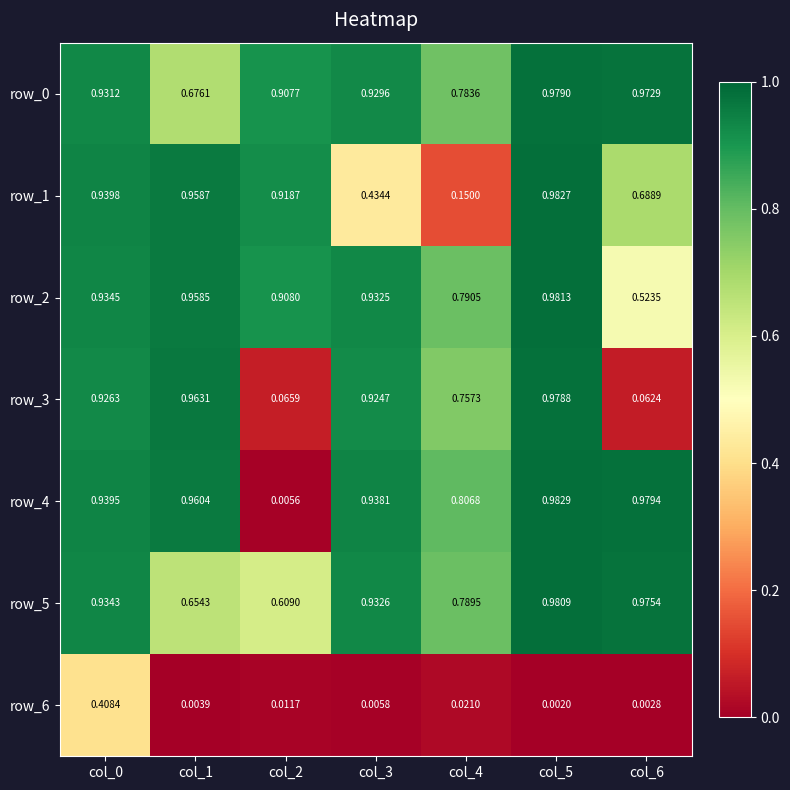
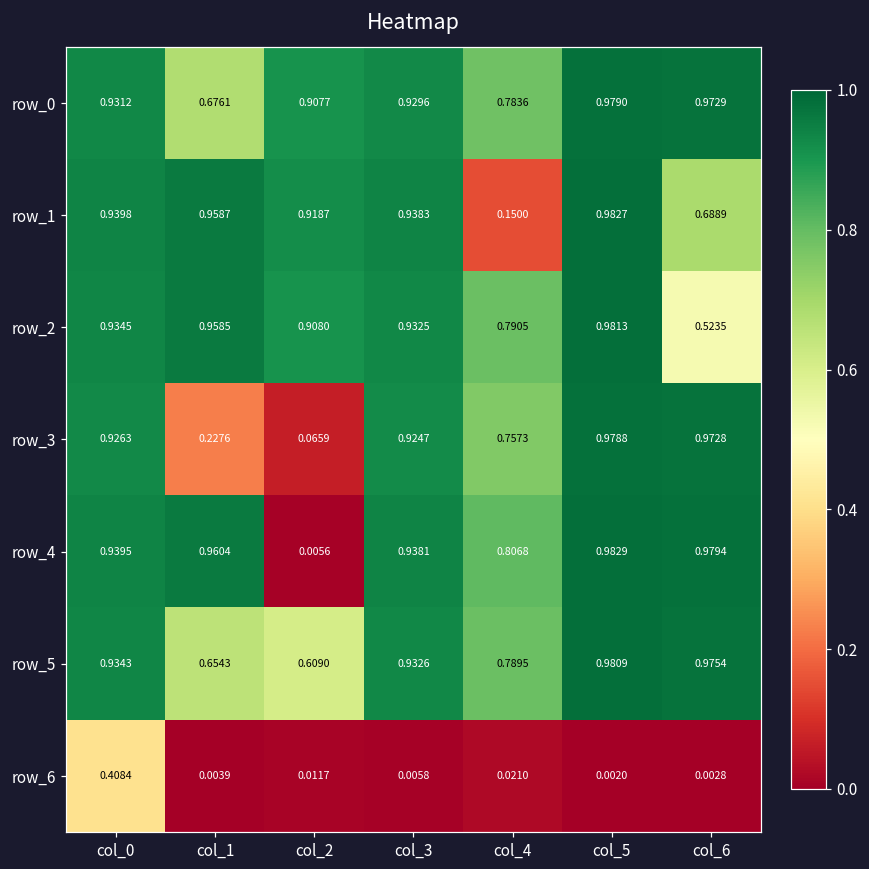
  {
    "row_0": {
      "col_0": 0.9312,
      "col_1": 0.6761,
      "col_2": 0.9077,
      "col_3": 0.9296,
      "col_4": 0.7836,
      "col_5": 0.9790,
      "col_6": 0.9729
    },
    "row_1": {
      "col_0": 0.9398,
      "col_1": 0.9587,
      "col_2": 0.9187,
-     "col_3": 0.4344,
+     "col_3": 0.9383,
      "col_4": 0.1500,
      "col_5": 0.9827,
      "col_6": 0.6889
    },
    "row_2": {
      "col_0": 0.9345,
      "col_1": 0.9585,
      "col_2": 0.9080,
      "col_3": 0.9325,
      "col_4": 0.7905,
      "col_5": 0.9813,
      "col_6": 0.5235
    },
    "row_3": {
      "col_0": 0.9263,
-     "col_1": 0.9631,
+     "col_1": 0.2276,
      "col_2": 0.0659,
      "col_3": 0.9247,
      "col_4": 0.7573,
      "col_5": 0.9788,
-     "col_6": 0.0624
+     "col_6": 0.9728
    },
    "row_4": {
      "col_0": 0.9395,
      "col_1": 0.9604,
      "col_2": 0.0056,
      "col_3": 0.9381,
      "col_4": 0.8068,
      "col_5": 0.9829,
      "col_6": 0.9794
    },
    "row_5": {
      "col_0": 0.9343,
      "col_1": 0.6543,
      "col_2": 0.6090,
      "col_3": 0.9326,
      "col_4": 0.7895,
      "col_5": 0.9809,
      "col_6": 0.9754
    },
    "row_6": {
      "col_0": 0.4084,
      "col_1": 0.0039,
      "col_2": 0.0117,
      "col_3": 0.0058,
      "col_4": 0.0210,
      "col_5": 0.0020,
      "col_6": 0.0028
    }
  }
